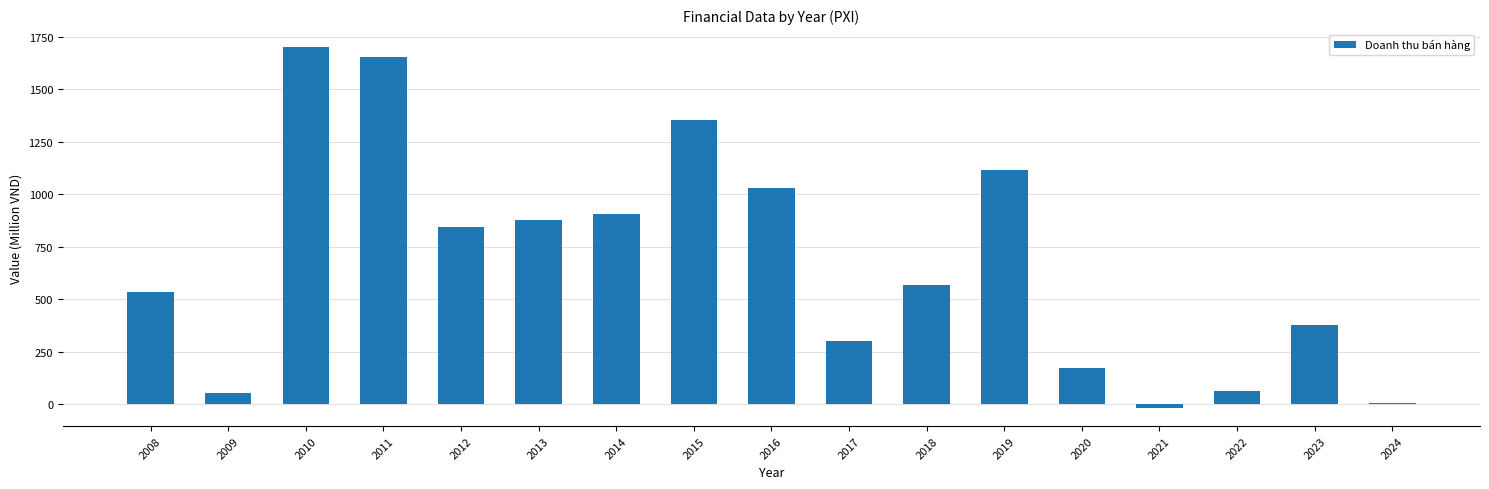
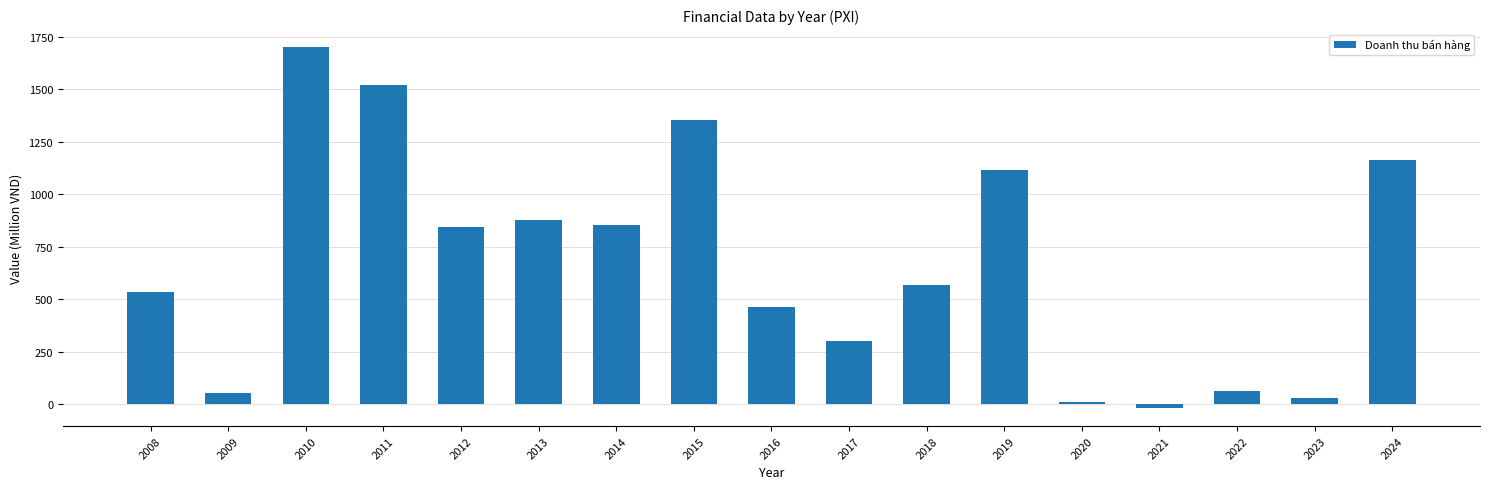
  {
    "2008": 530,
    "2009": 50,
    "2010": 1700,
-   "2011": 1650,
+   "2011": 1520,
    "2012": 850,
    "2013": 880,
-   "2014": 910,
+   "2014": 850,
    "2015": 1350,
-   "2016": 1030,
+   "2016": 460,
    "2017": 300,
    "2018": 570,
    "2019": 1120,
-   "2020": 170,
+   "2020": 10,
    "2021": -20,
    "2022": 60,
-   "2023": 380,
-   "2024": 0
+   "2023": 30,
+   "2024": 1160
  }
